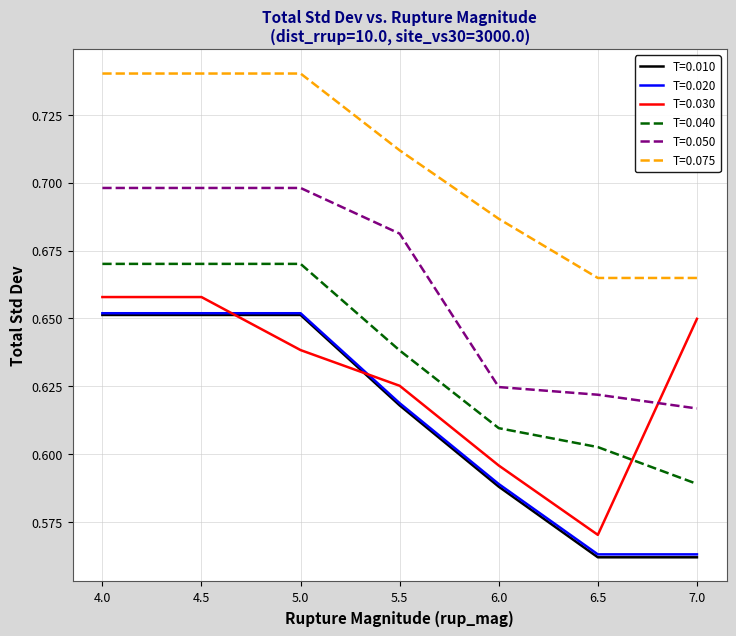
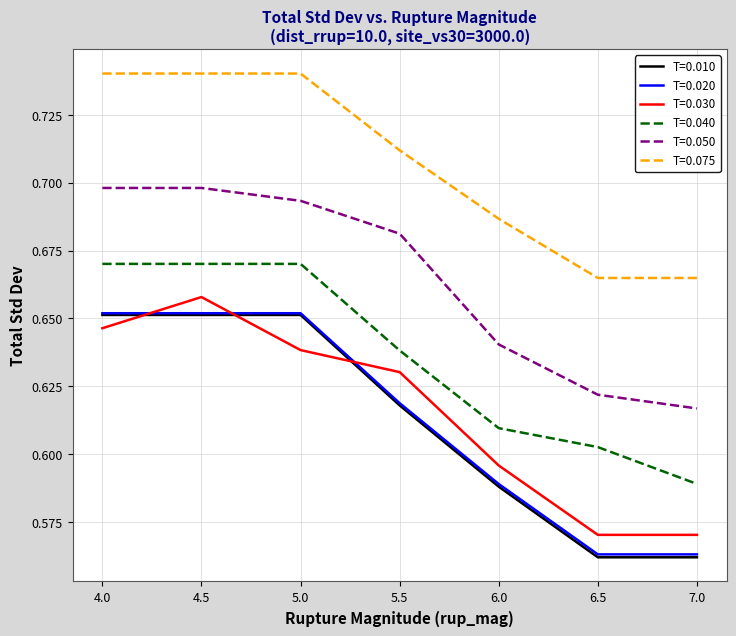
  {
    "T=0.010": {
      "6.0": 0.588,
      "6.5": 0.562,
      "7.0": 0.562
    },
    "T=0.020": {
      "6.0": 0.589,
      "6.5": 0.563,
      "7.0": 0.563
    },
    "T=0.030": {
-     "4.0": 0.658,
+     "4.0": 0.646,
      "4.5": 0.658,
      "5.0": 0.638,
-     "5.5": 0.625,
+     "5.5": 0.630,
      "6.0": 0.596,
      "6.5": 0.570,
-     "7.0": 0.650
+     "7.0": 0.570
    },
    "T=0.040": {
      "4.0": 0.670,
      "4.5": 0.670,
      "5.0": 0.670,
      "5.5": 0.638,
      "6.0": 0.610,
      "6.5": 0.603,
      "7.0": 0.589
    },
    "T=0.050": {
      "4.0": 0.698,
      "4.5": 0.698,
-     "5.0": 0.698,
+     "5.0": 0.693,
      "5.5": 0.681,
-     "6.0": 0.625,
+     "6.0": 0.640,
      "6.5": 0.622,
      "7.0": 0.617
    },
    "T=0.075": {
      "4.0": 0.740,
      "4.5": 0.740,
      "5.0": 0.740,
      "5.5": 0.712,
      "6.0": 0.687,
      "6.5": 0.665,
      "7.0": 0.665
    }
  }
